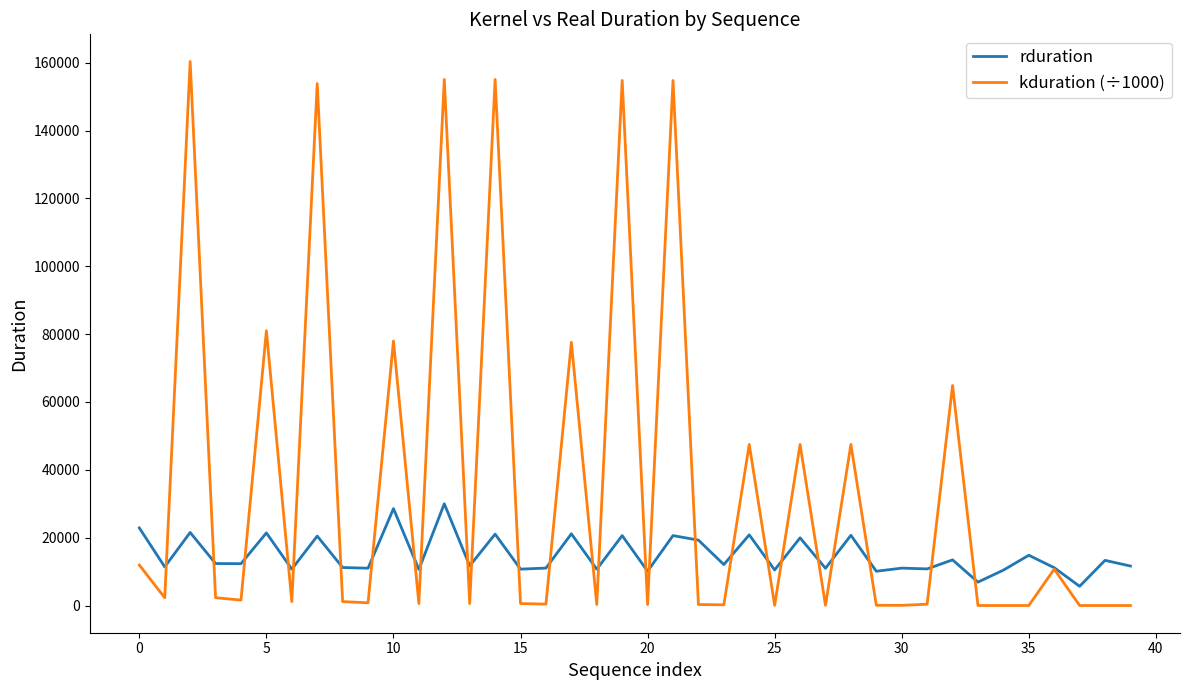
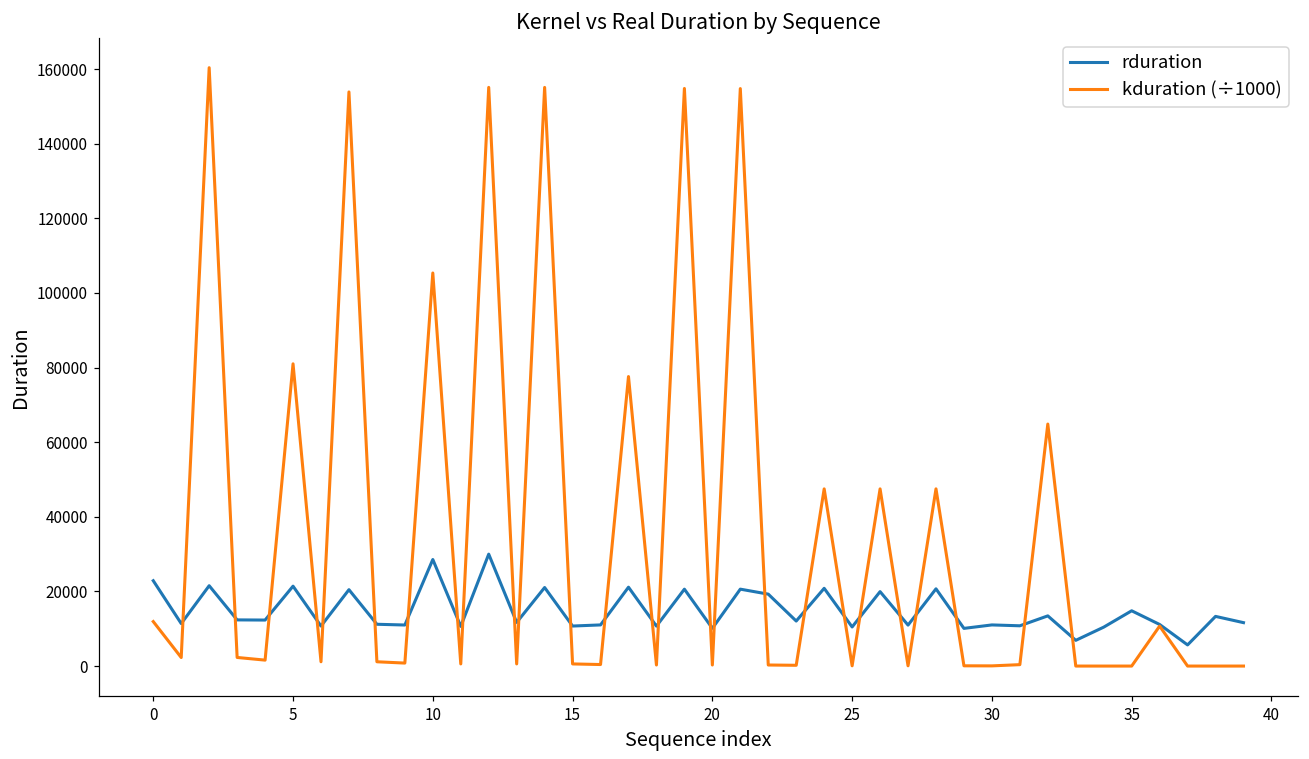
  {
    "rduration": {
      "0": 23000,
      "5": 21000,
      "10": 29000,
      "15": 11000,
      "20": 10000,
      "25": 10000,
      "30": 11000,
      "35": 15000
    },
    "kduration (÷1000)": {
      "0": 12000,
      "5": 81000,
-     "10": 78000,
+     "10": 105000,
      "15": 1000,
      "20": 0,
      "25": 0,
      "30": 0,
      "35": 0
    }
  }
